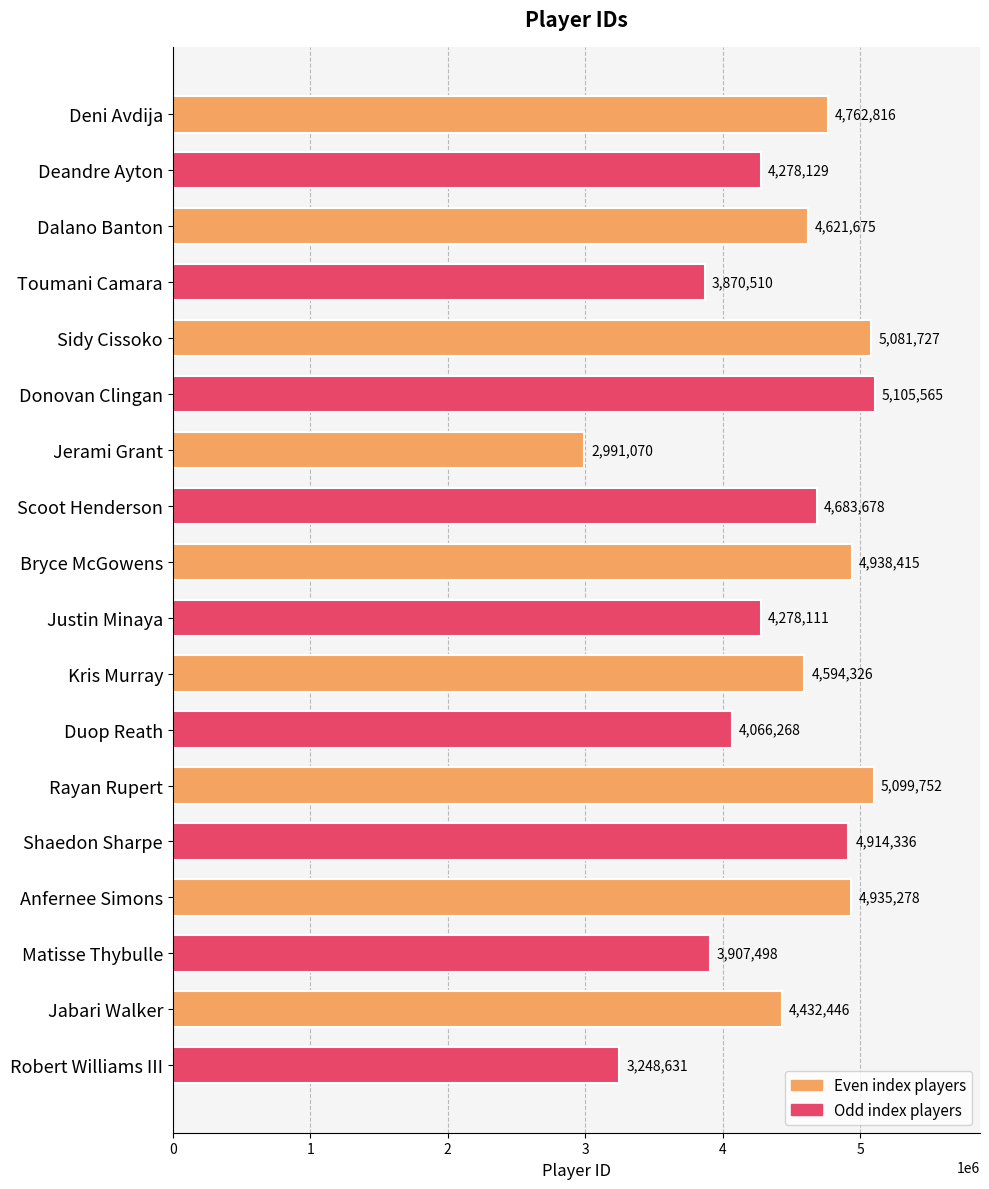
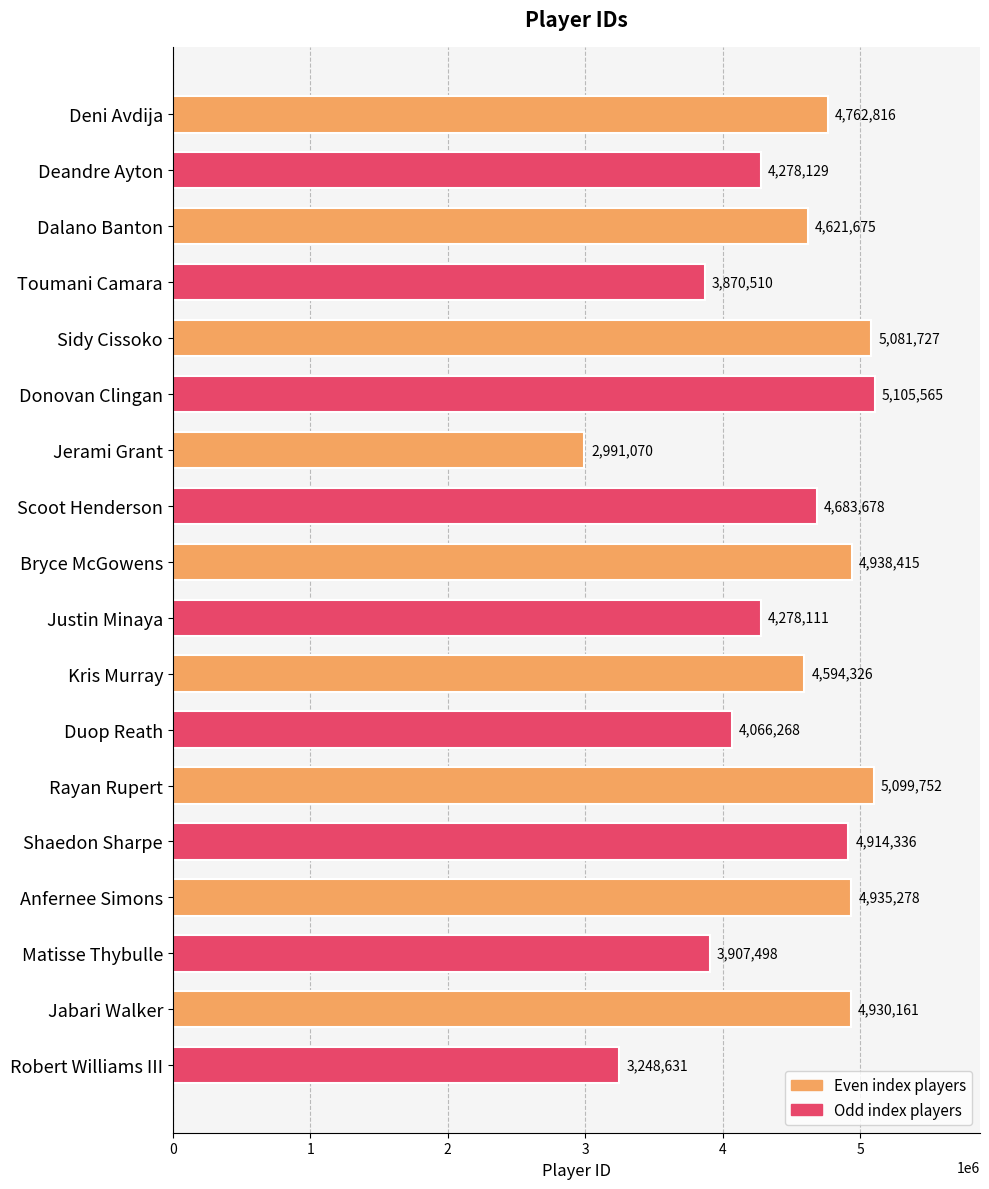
  {
    "Deni Avdija": "4,762,816",
    "Deandre Ayton": "4,278,129",
    "Dalano Banton": "4,621,675",
    "Toumani Camara": "3,870,510",
    "Sidy Cissoko": "5,081,727",
    "Donovan Clingan": "5,105,565",
    "Jerami Grant": "2,991,070",
    "Scoot Henderson": "4,683,678",
    "Bryce McGowens": "4,938,415",
    "Justin Minaya": "4,278,111",
    "Kris Murray": "4,594,326",
    "Duop Reath": "4,066,268",
    "Rayan Rupert": "5,099,752",
    "Shaedon Sharpe": "4,914,336",
    "Anfernee Simons": "4,935,278",
    "Matisse Thybulle": "3,907,498",
-   "Jabari Walker": "4,432,446",
+   "Jabari Walker": "4,930,161",
    "Robert Williams III": "3,248,631"
  }
